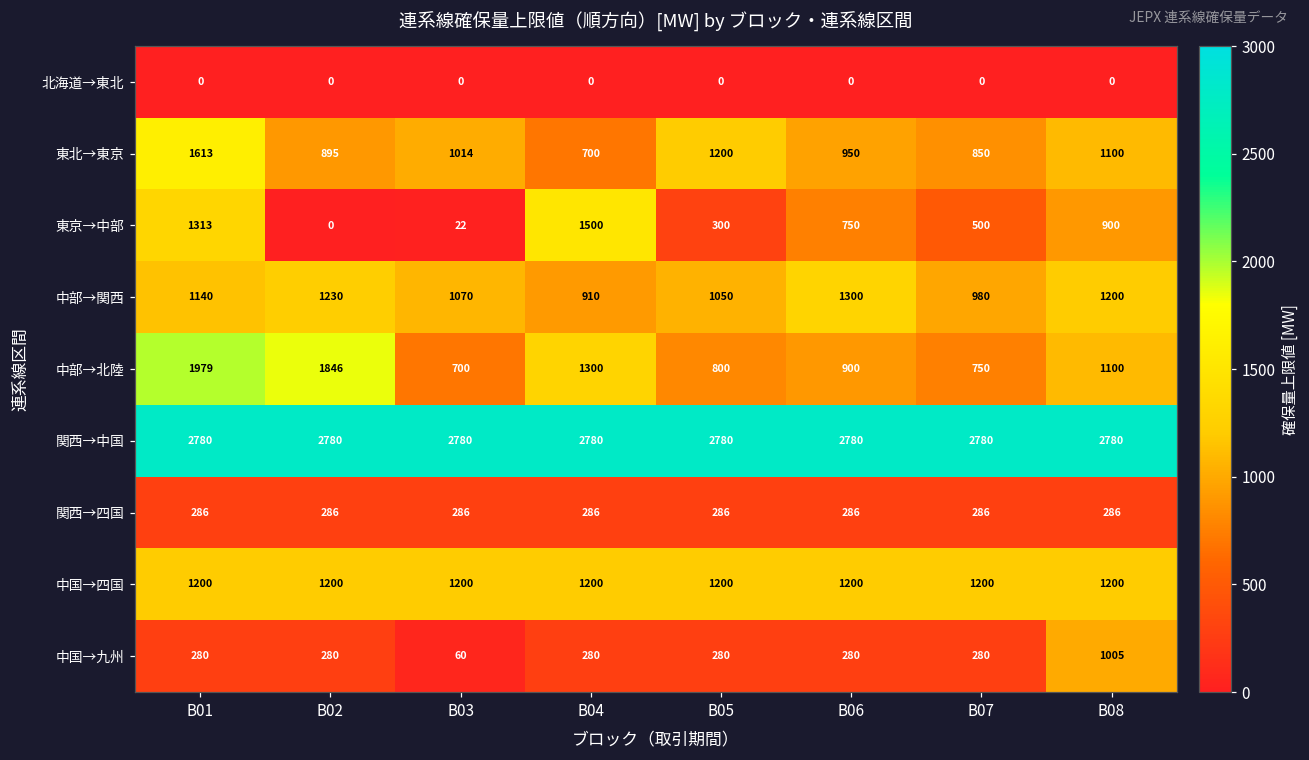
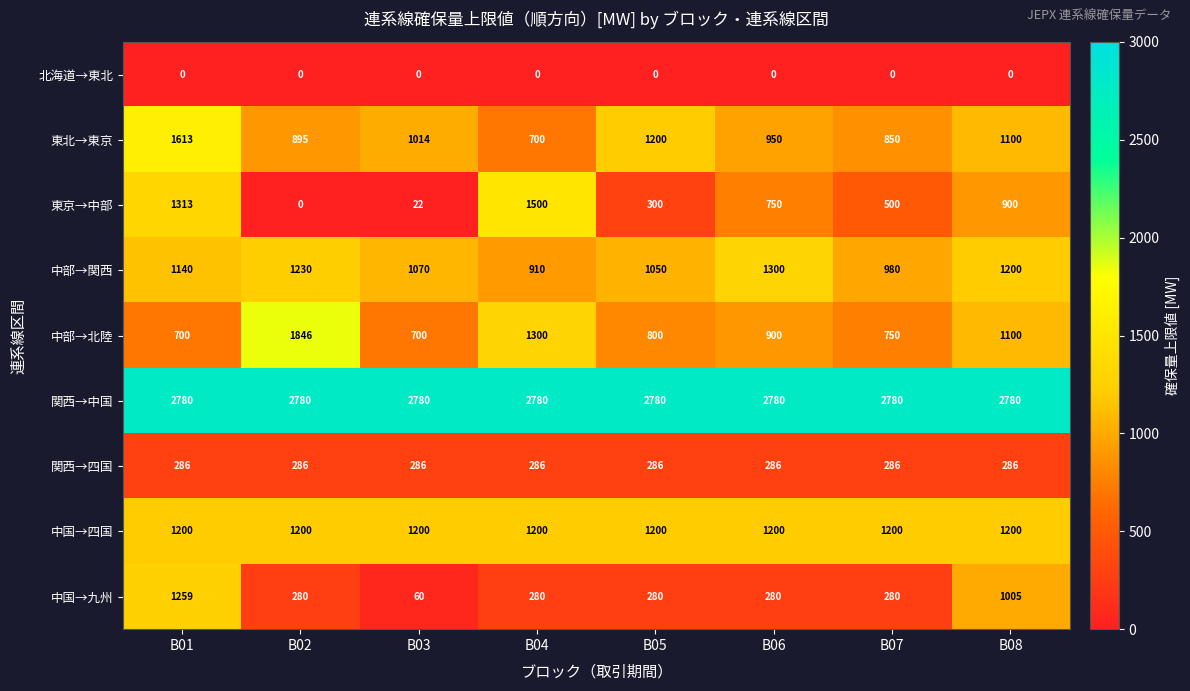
  {
    "北海道→東北": {
      "B01": 0,
      "B02": 0,
      "B03": 0,
      "B04": 0,
      "B05": 0,
      "B06": 0,
      "B07": 0,
      "B08": 0
    },
    "東北→東京": {
      "B01": 1613,
      "B02": 895,
      "B03": 1014,
      "B04": 700,
      "B05": 1200,
      "B06": 950,
      "B07": 850,
      "B08": 1100
    },
    "東京→中部": {
      "B01": 1313,
      "B02": 0,
      "B03": 22,
      "B04": 1500,
      "B05": 300,
      "B06": 750,
      "B07": 500,
      "B08": 900
    },
    "中部→関西": {
      "B01": 1140,
      "B02": 1230,
      "B03": 1070,
      "B04": 910,
      "B05": 1050,
      "B06": 1300,
      "B07": 980,
      "B08": 1200
    },
    "中部→北陸": {
-     "B01": 1979,
+     "B01": 700,
      "B02": 1846,
      "B03": 700,
      "B04": 1300,
      "B05": 800,
      "B06": 900,
      "B07": 750,
      "B08": 1100
    },
    "関西→中国": {
      "B01": 2780,
      "B02": 2780,
      "B03": 2780,
      "B04": 2780,
      "B05": 2780,
      "B06": 2780,
      "B07": 2780,
      "B08": 2780
    },
    "関西→四国": {
      "B01": 286,
      "B02": 286,
      "B03": 286,
      "B04": 286,
      "B05": 286,
      "B06": 286,
      "B07": 286,
      "B08": 286
    },
    "中国→四国": {
      "B01": 1200,
      "B02": 1200,
      "B03": 1200,
      "B04": 1200,
      "B05": 1200,
      "B06": 1200,
      "B07": 1200,
      "B08": 1200
    },
    "中国→九州": {
-     "B01": 280,
+     "B01": 1259,
      "B02": 280,
      "B03": 60,
      "B04": 280,
      "B05": 280,
      "B06": 280,
      "B07": 280,
      "B08": 1005
    }
  }
